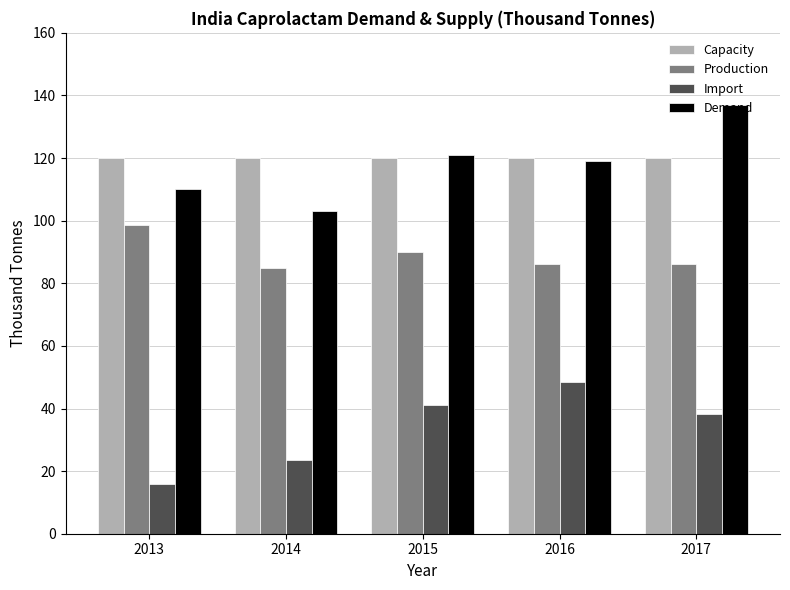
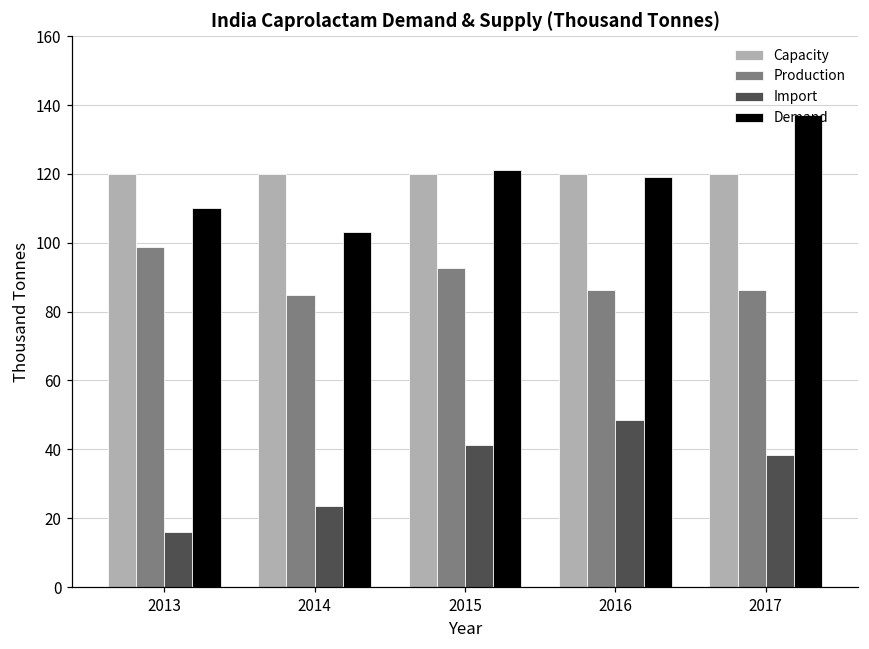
  {
    "Capacity": {
      "2013": 120,
      "2014": 120,
      "2015": 120,
      "2016": 120,
      "2017": 120
    },
    "Production": {
      "2013": 99,
      "2014": 85,
-     "2015": 90,
+     "2015": 93,
      "2016": 86,
      "2017": 86
    },
    "Import": {
      "2013": 16,
      "2014": 23,
      "2015": 41,
      "2016": 49,
      "2017": 38
    },
    "Demand": {
      "2013": 110,
      "2014": 103,
      "2015": 121,
      "2016": 119,
      "2017": 137
    }
  }
